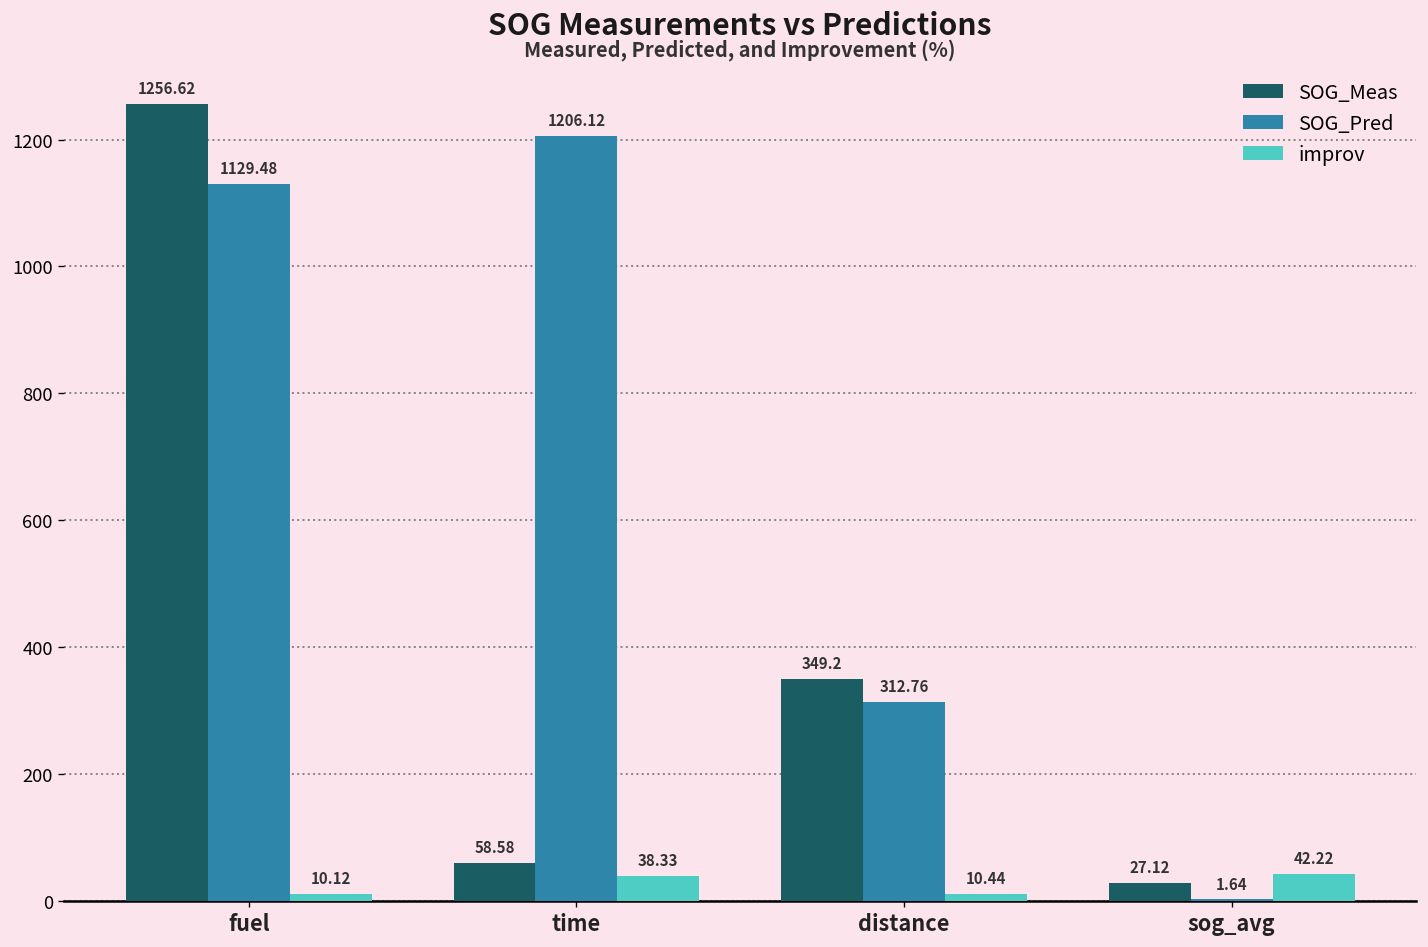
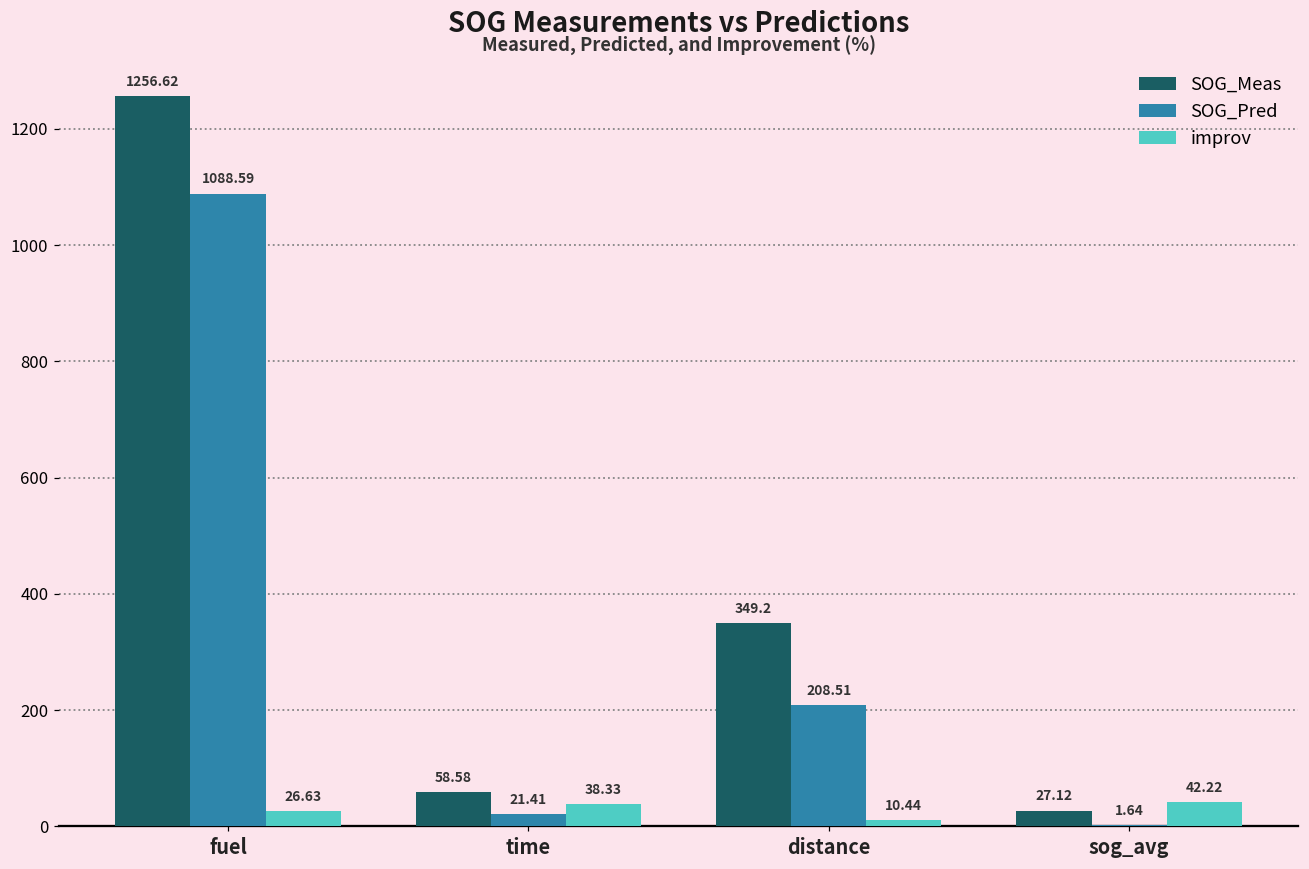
  {
    "SOG_Meas": {
      "fuel": 1256.62,
      "time": 58.58,
      "distance": 349.2,
      "sog_avg": 27.12
    },
    "SOG_Pred": {
-     "fuel": 1129.48,
-     "time": 1206.12,
-     "distance": 312.76,
+     "fuel": 1088.59,
+     "time": 21.41,
+     "distance": 208.51,
      "sog_avg": 1.64
    },
    "improv": {
-     "fuel": 10.12,
+     "fuel": 26.63,
      "time": 38.33,
      "distance": 10.44,
      "sog_avg": 42.22
    }
  }
